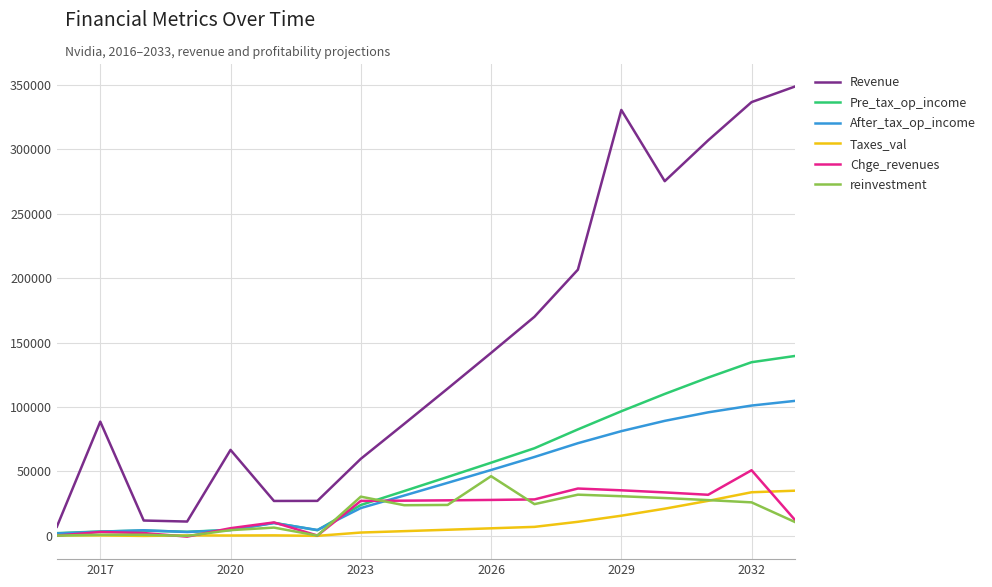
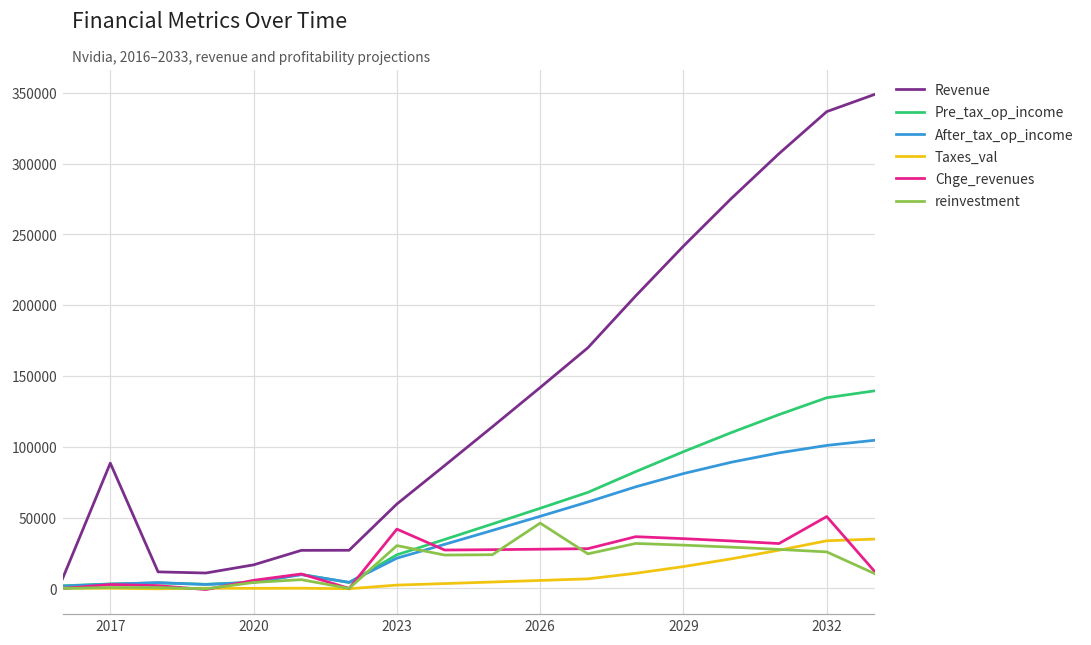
  {
    "Revenue": {
      "2017": 89000,
-     "2020": 67000,
+     "2020": 17000,
      "2023": 60000,
      "2026": 142000,
-     "2029": 331000,
+     "2029": 242000,
      "2032": 337000
    },
    "Pre_tax_op_income": {
      "2023": 24000,
      "2026": 57000,
      "2029": 97000,
      "2032": 135000
    },
    "After_tax_op_income": {
      "2023": 21000,
      "2026": 51000,
      "2029": 81000,
      "2032": 101000
    },
    "Taxes_val": {
      "2020": 0,
      "2023": 2000,
      "2026": 6000,
      "2029": 15000,
      "2032": 34000
    },
    "Chge_revenues": {
-     "2023": 27000,
+     "2023": 42000,
      "2026": 28000,
      "2029": 35000,
      "2032": 51000
    },
    "reinvestment": {
      "2023": 30000,
      "2026": 46000,
      "2029": 31000,
      "2032": 26000
    }
  }
